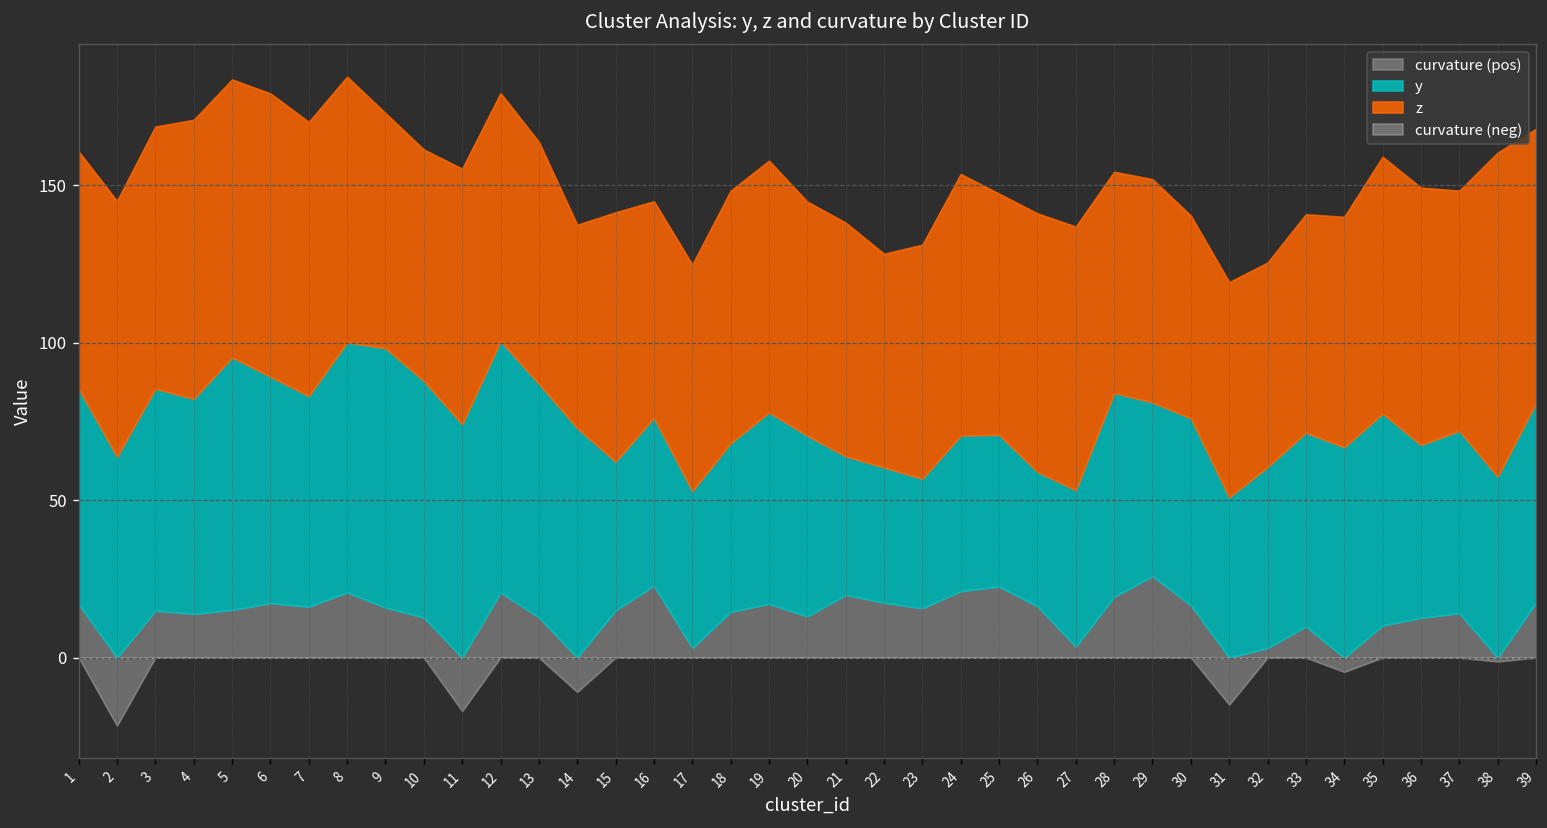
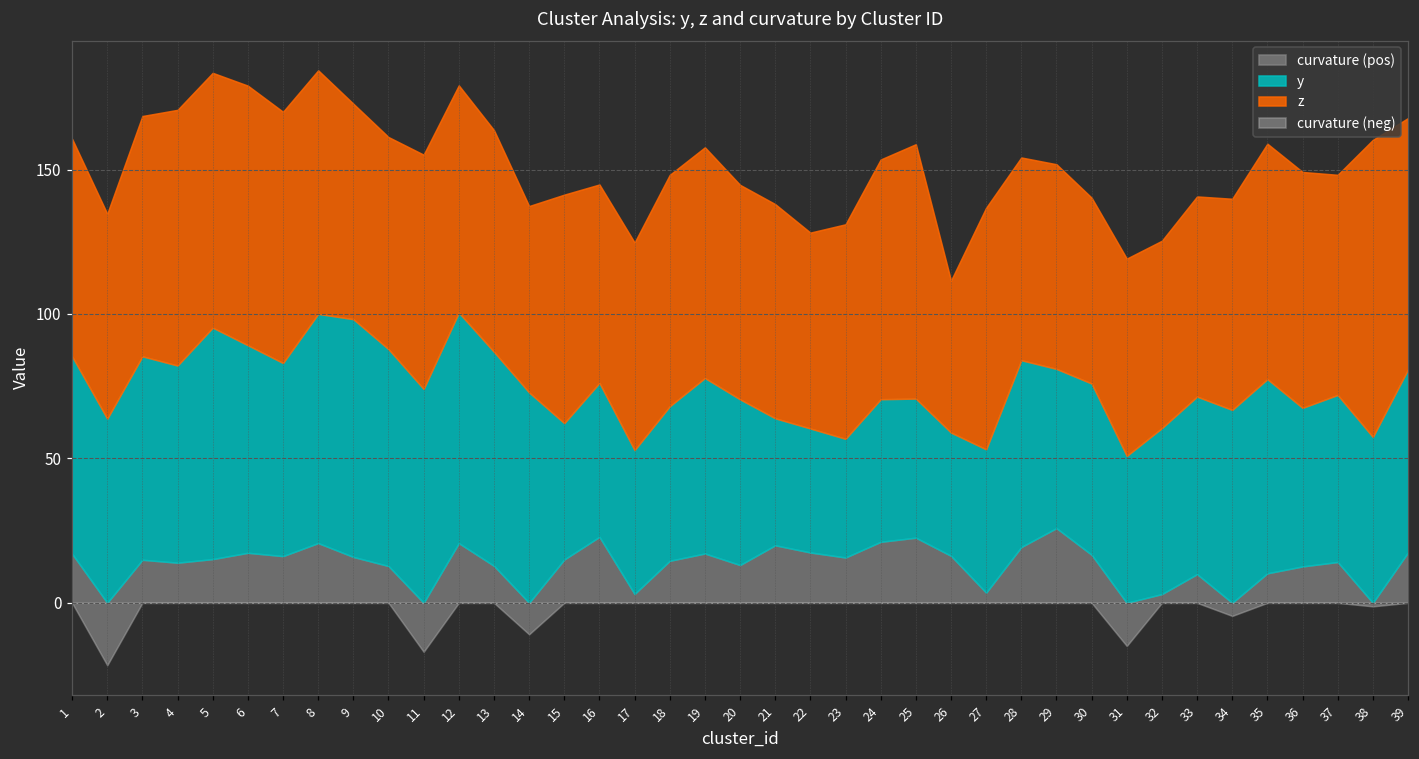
  {
    "y": {
      "1": 68,
      "2": 64,
      "3": 70,
      "4": 68,
      "5": 80,
      "6": 72,
      "7": 67,
      "8": 79,
      "9": 82,
      "10": 75,
      "11": 74,
      "12": 80,
      "13": 74,
      "14": 73,
      "15": 47,
      "16": 53,
      "17": 50,
      "18": 54,
      "19": 61,
      "20": 57,
      "21": 44,
      "22": 43,
      "23": 41,
      "24": 49,
      "25": 48,
      "26": 43,
      "27": 50,
      "28": 65,
      "29": 55,
      "30": 59,
      "31": 51,
      "32": 57,
      "33": 61,
      "34": 67,
      "35": 67,
      "36": 55,
      "37": 58,
      "38": 57,
      "39": 63
    },
    "z": {
      "1": 75,
-     "2": 81,
+     "2": 71,
      "3": 83,
      "4": 89,
      "5": 88,
      "6": 90,
      "7": 87,
      "8": 84,
      "9": 75,
      "10": 73,
      "11": 81,
      "12": 79,
      "13": 77,
      "14": 65,
      "15": 79,
      "16": 69,
      "17": 72,
      "18": 80,
      "19": 80,
      "20": 74,
      "21": 74,
      "22": 68,
      "23": 74,
      "24": 83,
-     "25": 77,
-     "26": 82,
+     "25": 88,
+     "26": 53,
      "27": 84,
      "28": 70,
      "29": 71,
      "30": 64,
      "31": 68,
      "32": 65,
      "33": 69,
      "34": 73,
      "35": 82,
      "36": 82,
      "37": 76,
      "38": 103,
      "39": 87
    }
  }
